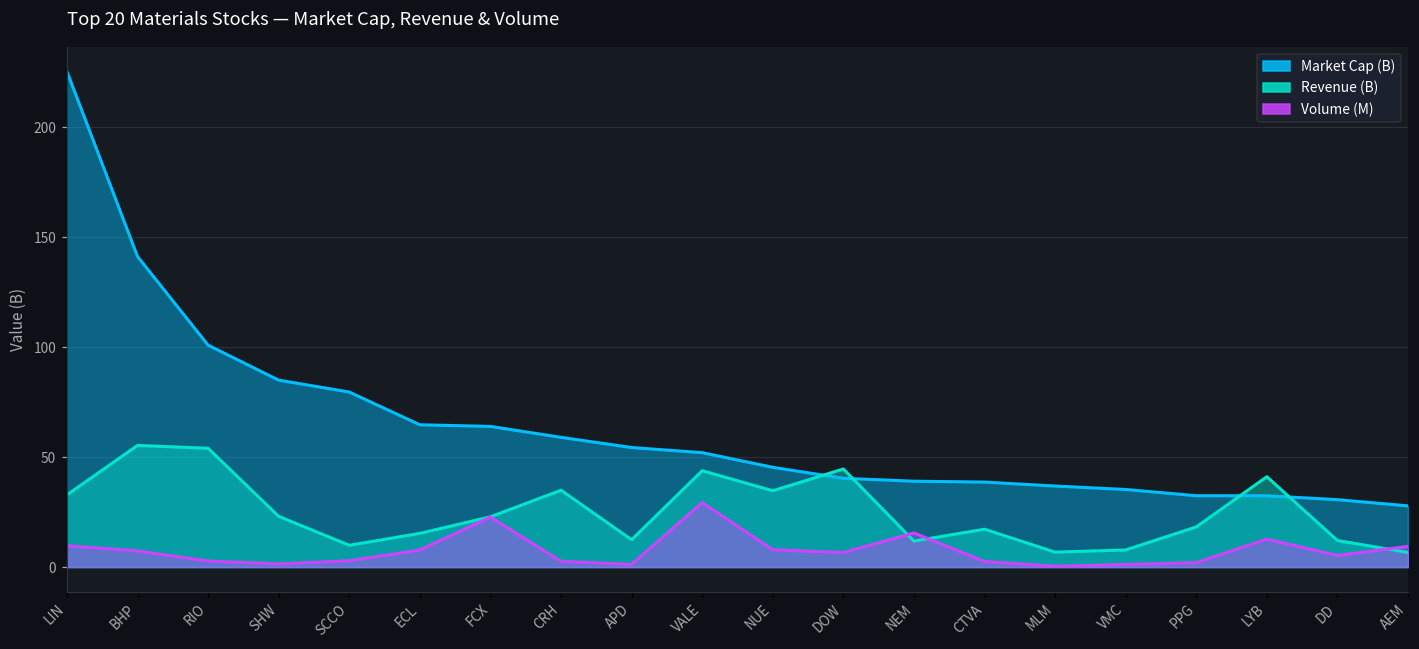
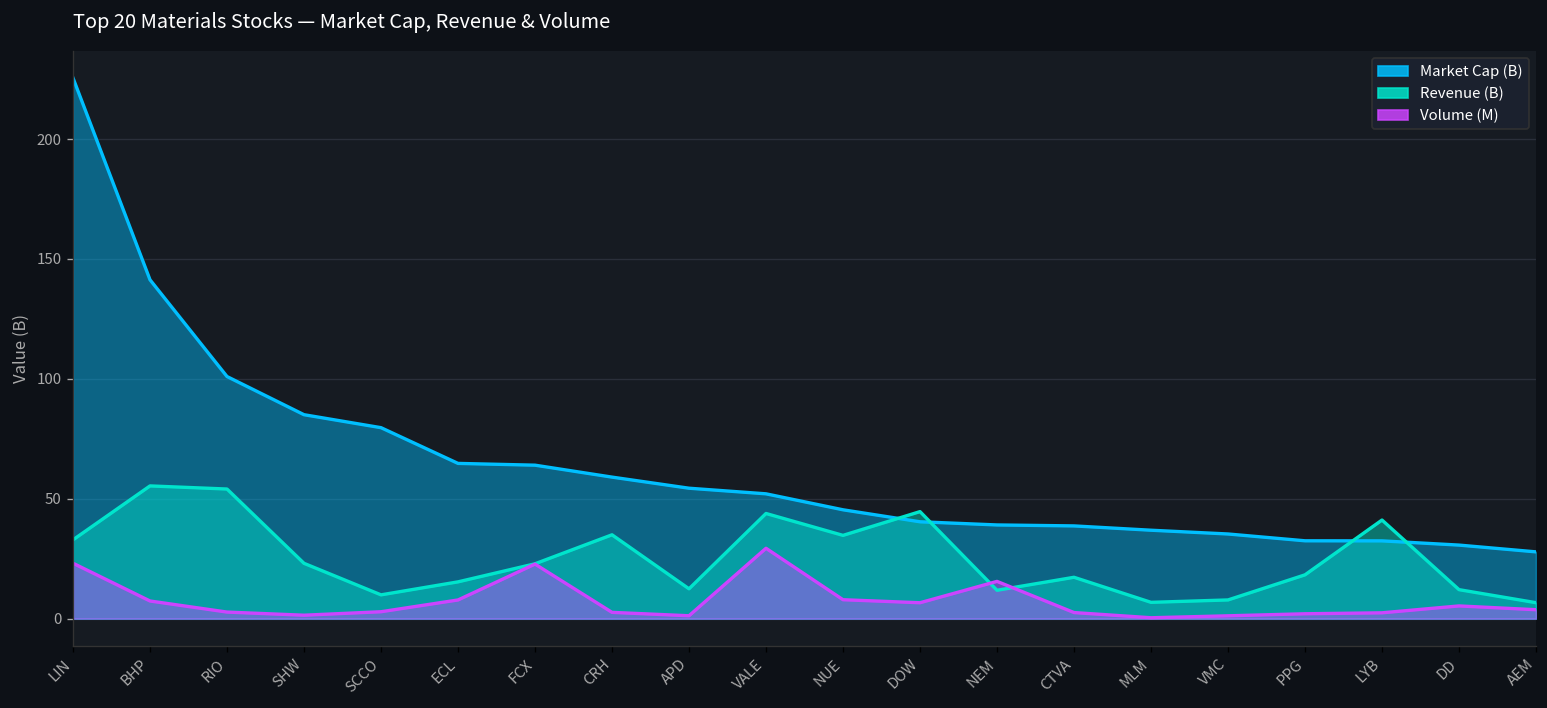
  {
    "Volume (M)": {
-     "LIN": 10,
+     "LIN": 23,
      "BHP": 7,
      "RIO": 3,
      "SHW": 1,
      "SCCO": 3,
      "ECL": 8,
      "CRH": 3,
      "APD": 1,
      "VALE": 29,
      "NUE": 8,
      "DOW": 7,
      "NEM": 16,
      "CTVA": 3,
      "MLM": 0,
      "VMC": 1,
      "PPG": 2,
-     "LYB": 13,
+     "LYB": 2,
      "DD": 5,
-     "AEM": 9
+     "AEM": 4
    }
  }
